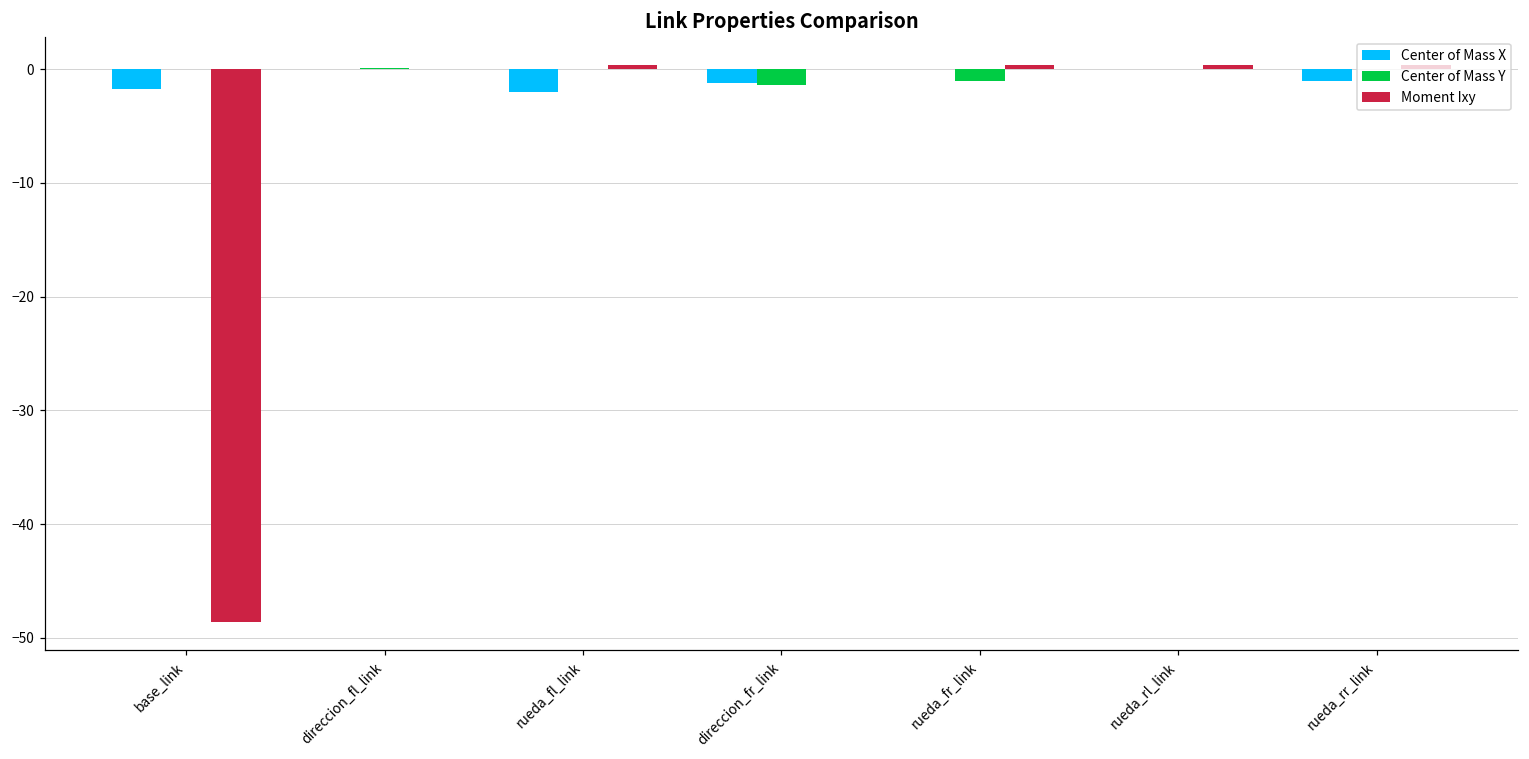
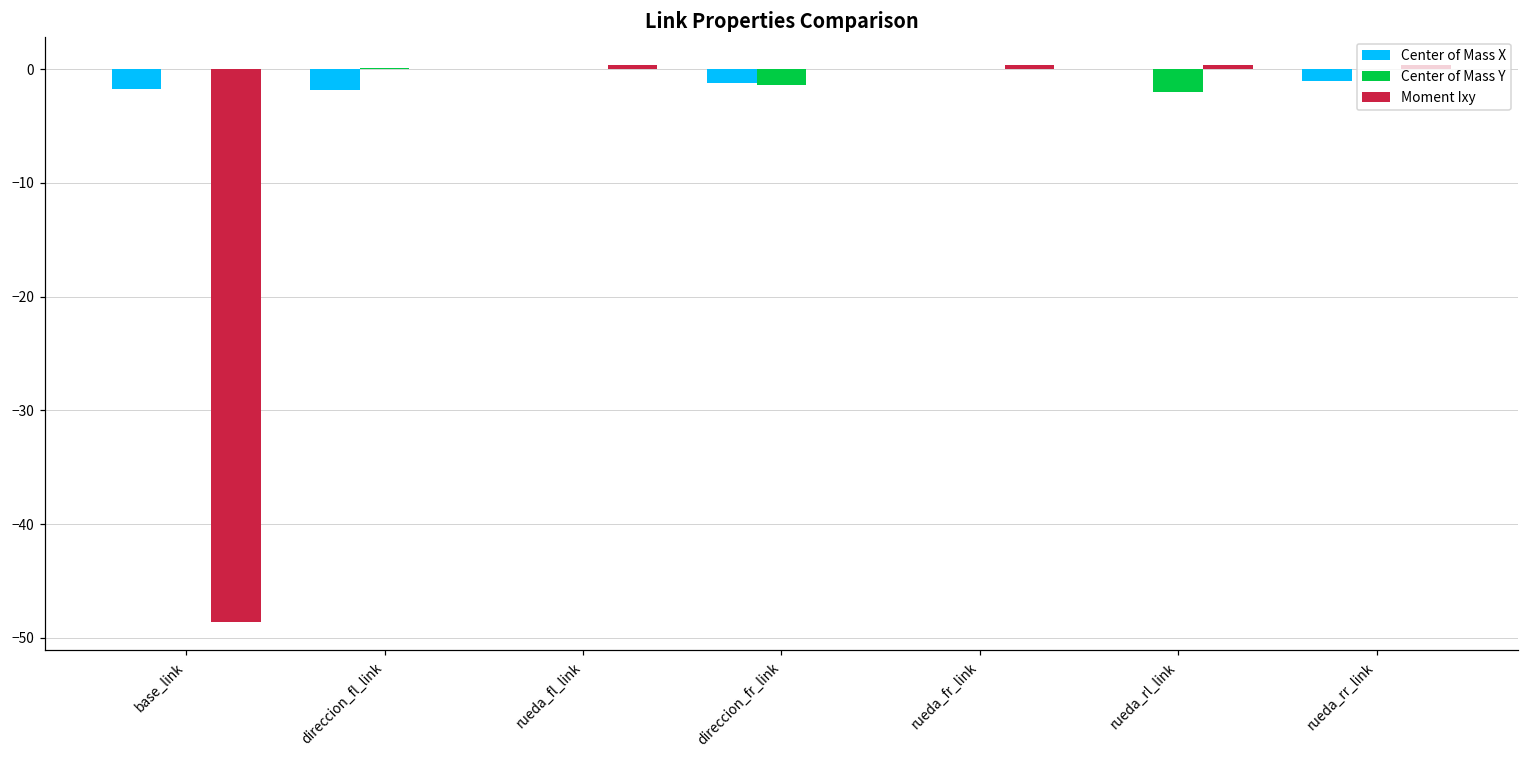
  {
    "Center of Mass X": {
      "base_link": -1.7,
-     "direccion_fl_link": 0.0,
-     "rueda_fl_link": -2,
+     "direccion_fl_link": -1.8,
+     "rueda_fl_link": 0,
      "direccion_fr_link": -1.2,
      "rueda_rr_link": -1.0
    },
    "Center of Mass Y": {
      "direccion_fr_link": -1.4,
-     "rueda_fr_link": -1,
-     "rueda_rl_link": 0
+     "rueda_fr_link": 0,
+     "rueda_rl_link": -2
    },
    "Moment Ixy": {
      "base_link": -48.6,
      "rueda_fl_link": 0.4,
      "rueda_fr_link": 0.4,
      "rueda_rl_link": 0.4
    }
  }
